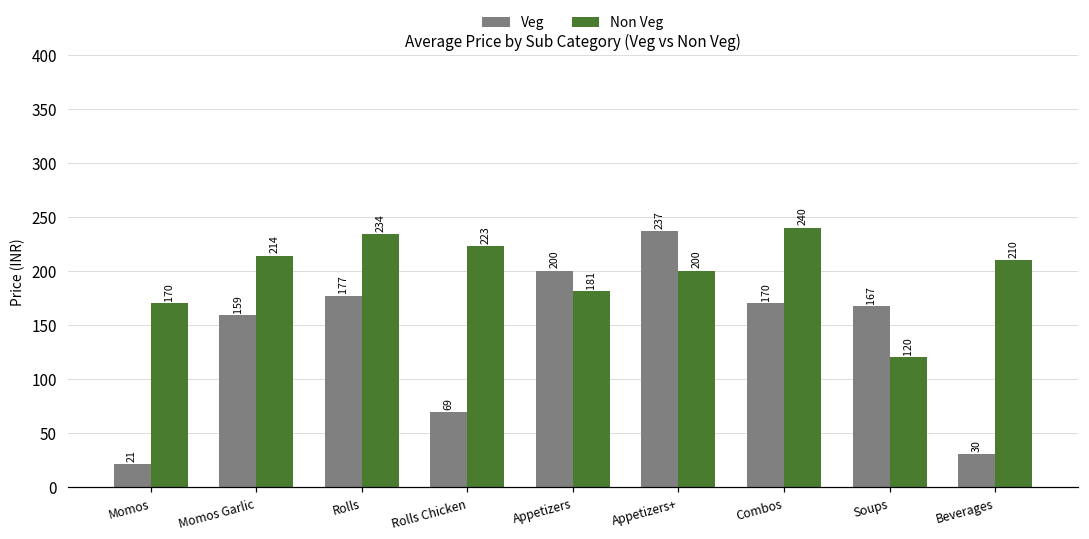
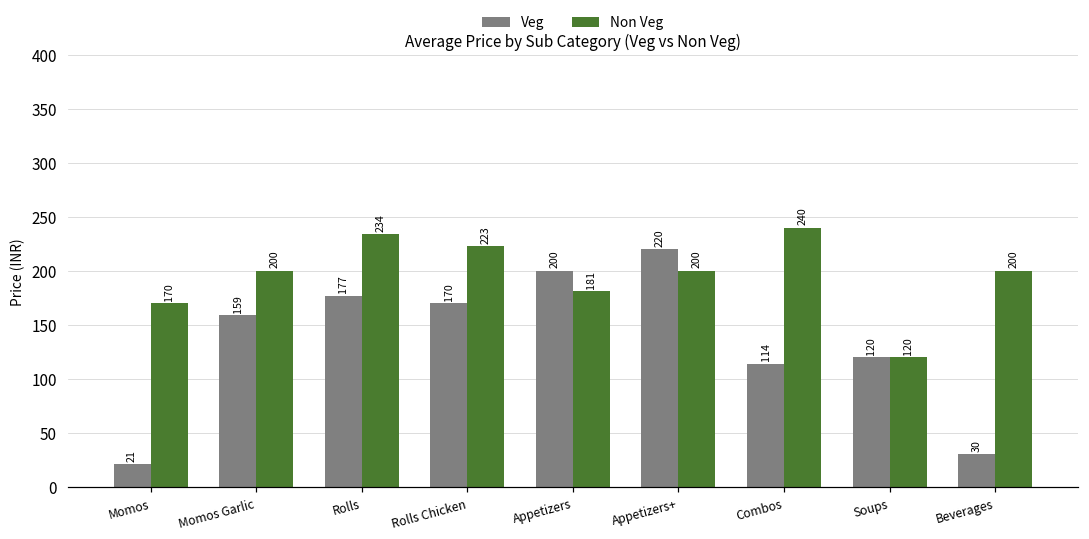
  {
    "Veg": {
      "Momos": 21,
      "Momos Garlic": 159,
      "Rolls": 177,
-     "Rolls Chicken": 69,
+     "Rolls Chicken": 170,
      "Appetizers": 200,
-     "Appetizers+": 237,
-     "Combos": 170,
-     "Soups": 167,
+     "Appetizers+": 220,
+     "Combos": 114,
+     "Soups": 120,
      "Beverages": 30
    },
    "Non Veg": {
      "Momos": 170,
-     "Momos Garlic": 214,
+     "Momos Garlic": 200,
      "Rolls": 234,
      "Rolls Chicken": 223,
      "Appetizers": 181,
      "Appetizers+": 200,
      "Combos": 240,
      "Soups": 120,
-     "Beverages": 210
+     "Beverages": 200
    }
  }
